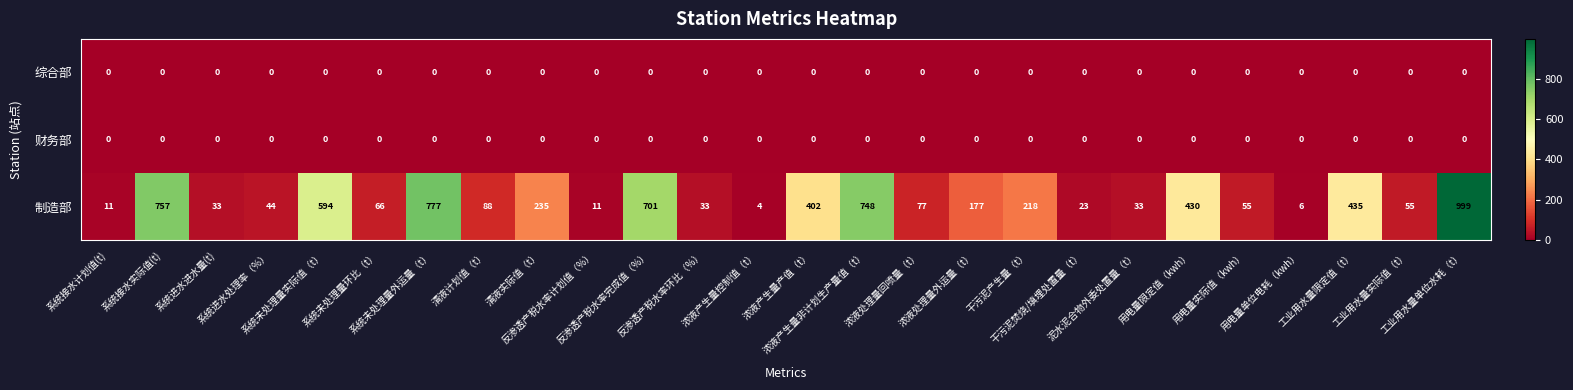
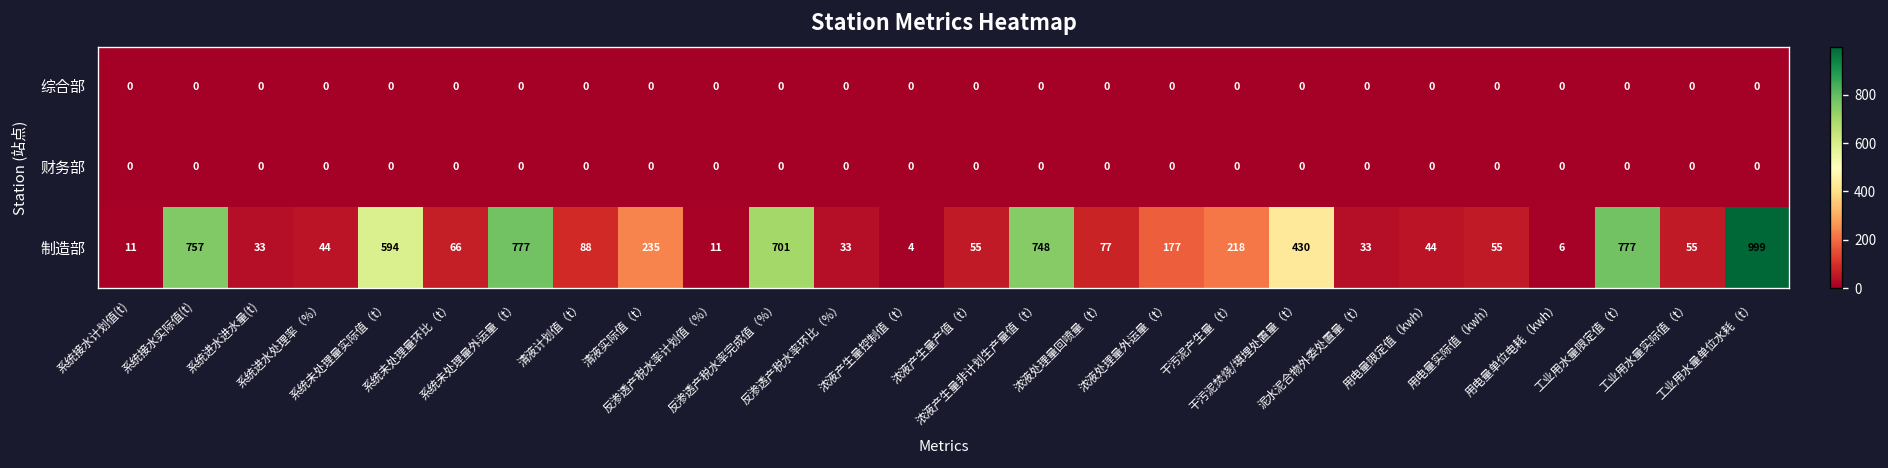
  {
    "综合部": {
      "系统接水计划值(t)": 0,
      "系统接水实际值(t)": 0,
      "系统进水进水量(t)": 0,
      "系统进水处理率（%）": 0,
      "系统未处理量实际值（t）": 0,
      "系统未处理量环比（t）": 0,
      "系统未处理量外运量（t）": 0,
      "清液计划值（t）": 0,
      "清液实际值（t）": 0,
      "反渗透产税水率计划值（%）": 0,
      "反渗透产税水率完成值（%）": 0,
      "反渗透产税水率环比（%）": 0,
      "浓液产生量控制值（t）": 0,
      "浓液产生量产值（t）": 0,
      "浓液产生量非计划生产量值（t）": 0,
      "浓液处理量回喷量（t）": 0,
      "浓液处理量外运量（t）": 0,
      "干污泥产生量（t）": 0,
      "干污泥焚烧/填埋处置量（t）": 0,
      "泥水泥合物外委处置量（t）": 0,
      "用电量限定值（kwh）": 0,
      "用电量实际值（kwh）": 0,
      "用电量单位电耗（kwh）": 0,
      "工业用水量限定值（t）": 0,
      "工业用水量实际值（t）": 0,
      "工业用水量单位水耗（t）": 0
    },
    "财务部": {
      "系统接水计划值(t)": 0,
      "系统接水实际值(t)": 0,
      "系统进水进水量(t)": 0,
      "系统进水处理率（%）": 0,
      "系统未处理量实际值（t）": 0,
      "系统未处理量环比（t）": 0,
      "系统未处理量外运量（t）": 0,
      "清液计划值（t）": 0,
      "清液实际值（t）": 0,
      "反渗透产税水率计划值（%）": 0,
      "反渗透产税水率完成值（%）": 0,
      "反渗透产税水率环比（%）": 0,
      "浓液产生量控制值（t）": 0,
      "浓液产生量产值（t）": 0,
      "浓液产生量非计划生产量值（t）": 0,
      "浓液处理量回喷量（t）": 0,
      "浓液处理量外运量（t）": 0,
      "干污泥产生量（t）": 0,
      "干污泥焚烧/填埋处置量（t）": 0,
      "泥水泥合物外委处置量（t）": 0,
      "用电量限定值（kwh）": 0,
      "用电量实际值（kwh）": 0,
      "用电量单位电耗（kwh）": 0,
      "工业用水量限定值（t）": 0,
      "工业用水量实际值（t）": 0,
      "工业用水量单位水耗（t）": 0
    },
    "制造部": {
      "系统接水计划值(t)": 11,
      "系统接水实际值(t)": 757,
      "系统进水进水量(t)": 33,
      "系统进水处理率（%）": 44,
      "系统未处理量实际值（t）": 594,
      "系统未处理量环比（t）": 66,
      "系统未处理量外运量（t）": 777,
      "清液计划值（t）": 88,
      "清液实际值（t）": 235,
      "反渗透产税水率计划值（%）": 11,
      "反渗透产税水率完成值（%）": 701,
      "反渗透产税水率环比（%）": 33,
      "浓液产生量控制值（t）": 4,
-     "浓液产生量产值（t）": 402,
+     "浓液产生量产值（t）": 55,
      "浓液产生量非计划生产量值（t）": 748,
      "浓液处理量回喷量（t）": 77,
      "浓液处理量外运量（t）": 177,
      "干污泥产生量（t）": 218,
-     "干污泥焚烧/填埋处置量（t）": 23,
+     "干污泥焚烧/填埋处置量（t）": 430,
      "泥水泥合物外委处置量（t）": 33,
-     "用电量限定值（kwh）": 430,
+     "用电量限定值（kwh）": 44,
      "用电量实际值（kwh）": 55,
      "用电量单位电耗（kwh）": 6,
-     "工业用水量限定值（t）": 435,
+     "工业用水量限定值（t）": 777,
      "工业用水量实际值（t）": 55,
      "工业用水量单位水耗（t）": 999
    }
  }
